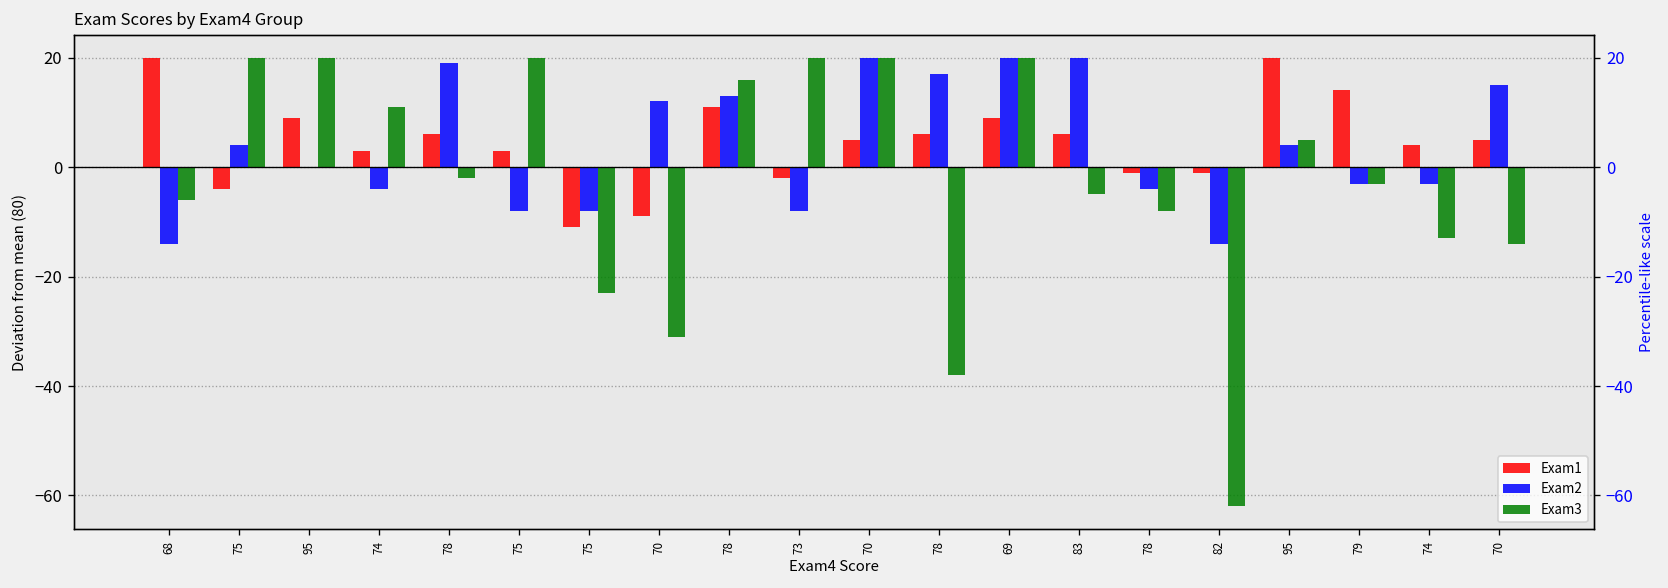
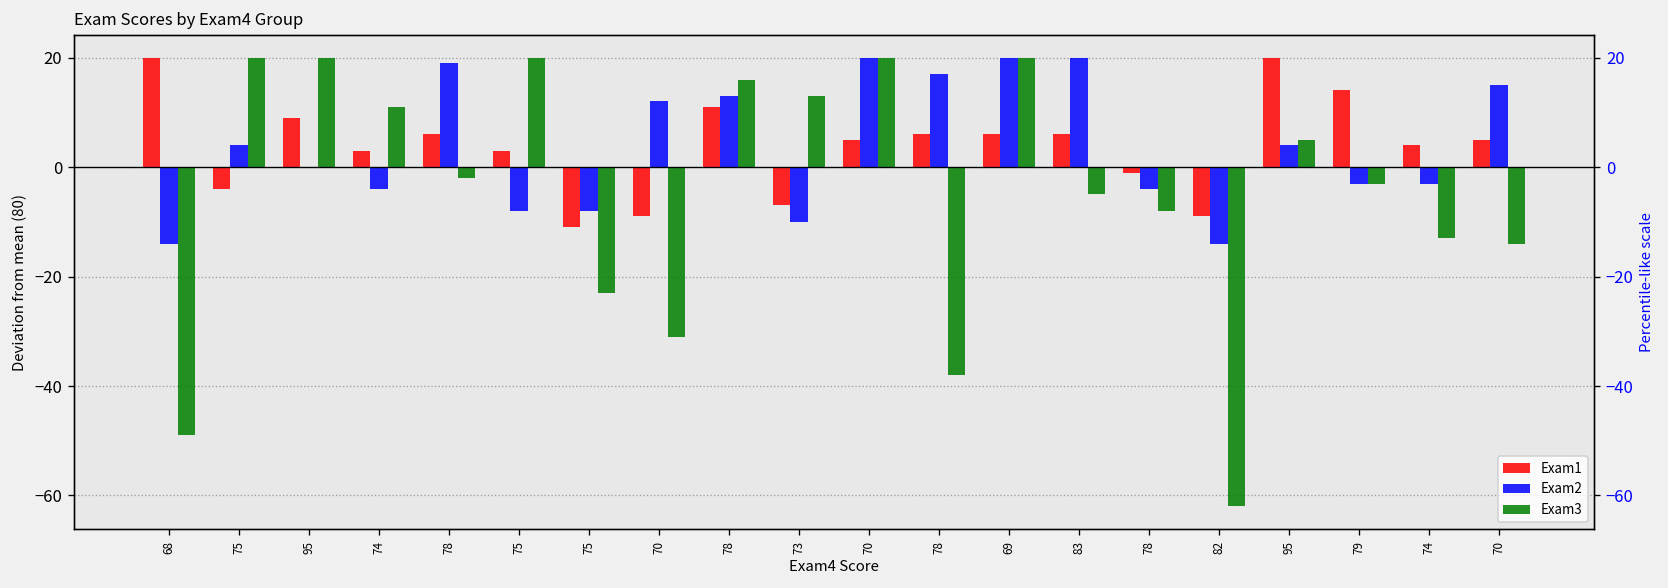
  {
    "Exam1": {
      "68": 20,
-     "73": -2,
-     "69": 9,
+     "73": -7,
+     "69": 6,
      "83": 6,
-     "82": -1,
+     "82": -9,
      "79": 14
    },
    "Exam2": {
      "68": -14,
-     "73": -8,
+     "73": -10,
      "69": 20,
      "83": 20,
      "82": -14,
      "79": -3
    },
    "Exam3": {
-     "68": -6,
-     "73": 20,
+     "68": -49,
+     "73": 13,
      "69": 20,
      "83": -5,
      "82": -62,
      "79": -3
    }
  }
